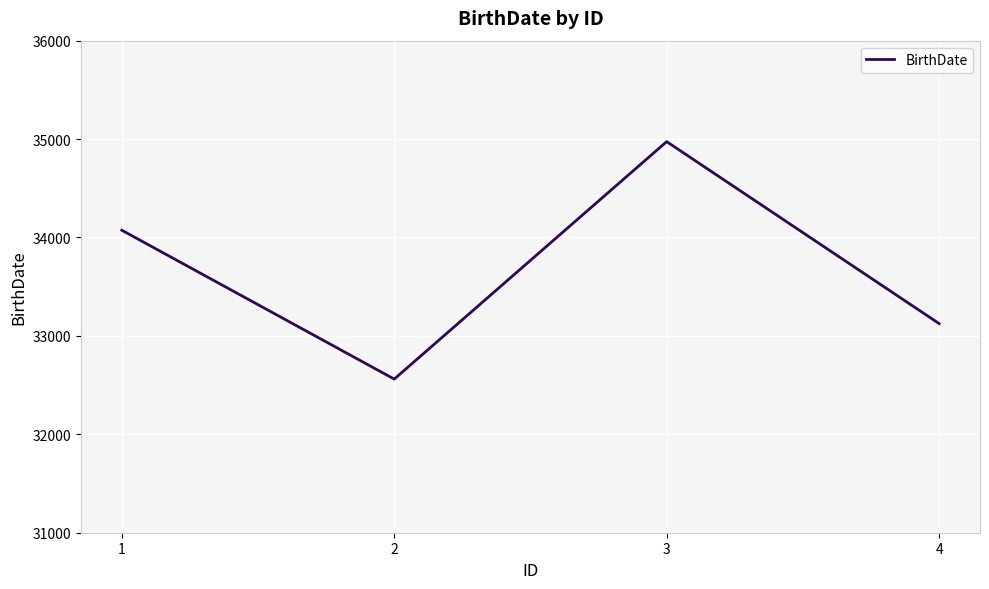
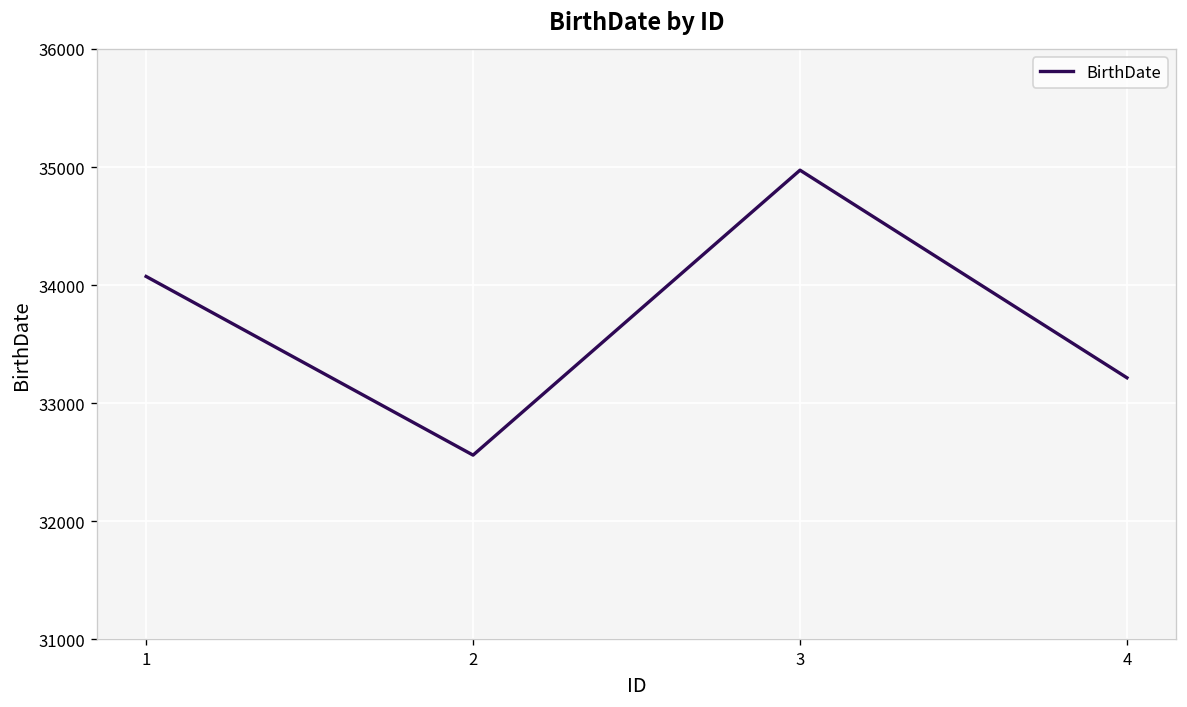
  {
    "1": 34100,
    "2": 32600,
    "3": 35000,
-   "4": 33100
+   "4": 33200
  }
